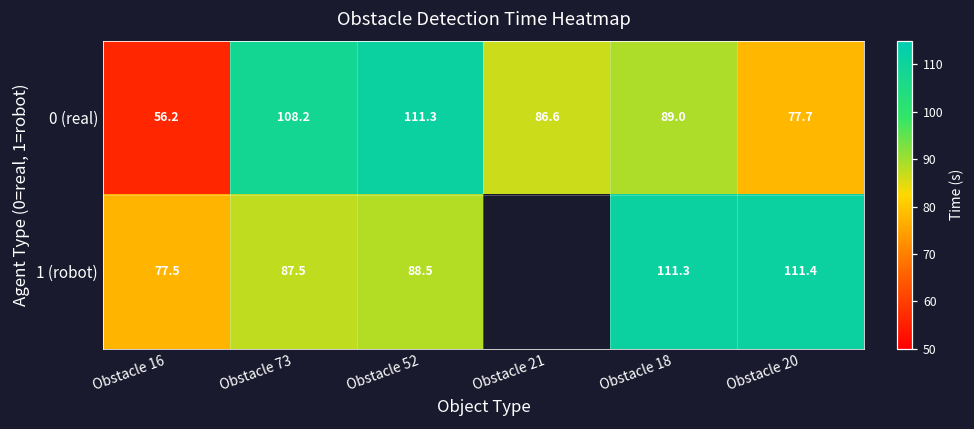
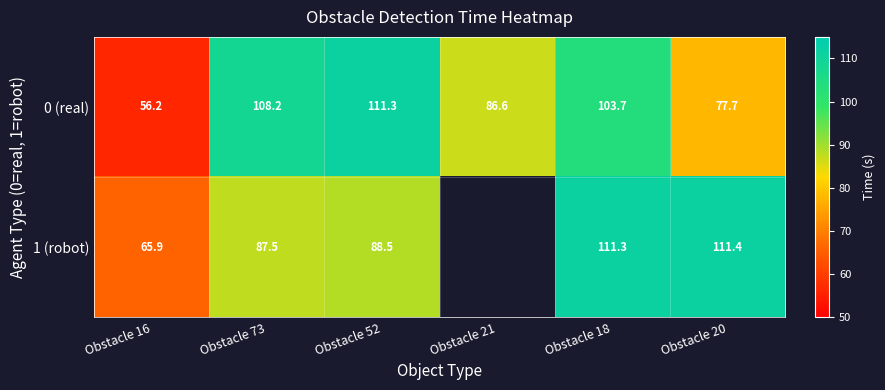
  {
    "0 (real)": {
      "Obstacle 16": 56.2,
      "Obstacle 73": 108.2,
      "Obstacle 52": 111.3,
      "Obstacle 21": 86.6,
-     "Obstacle 18": 89.0,
+     "Obstacle 18": 103.7,
      "Obstacle 20": 77.7
    },
    "1 (robot)": {
-     "Obstacle 16": 77.5,
+     "Obstacle 16": 65.9,
      "Obstacle 73": 87.5,
      "Obstacle 52": 88.5,
      "Obstacle 18": 111.3,
      "Obstacle 20": 111.4
    }
  }
